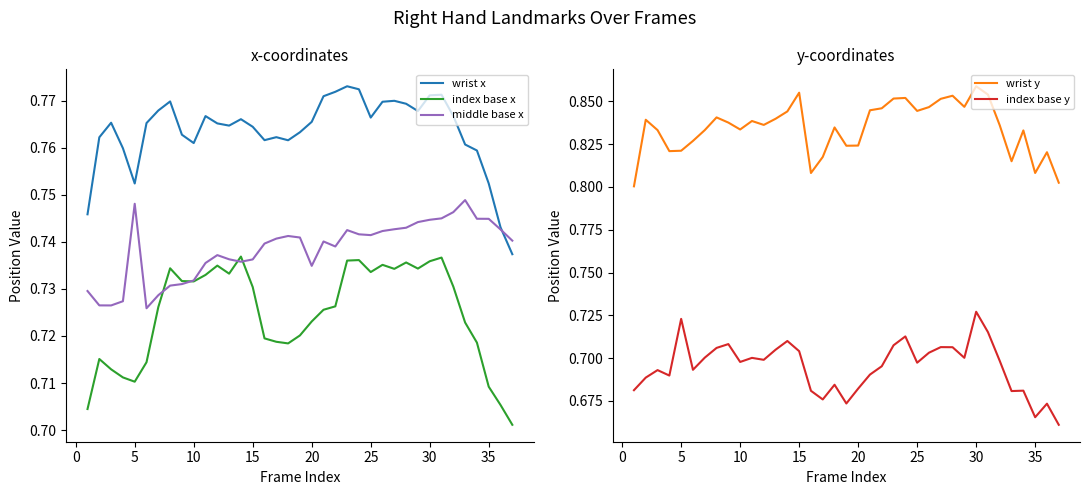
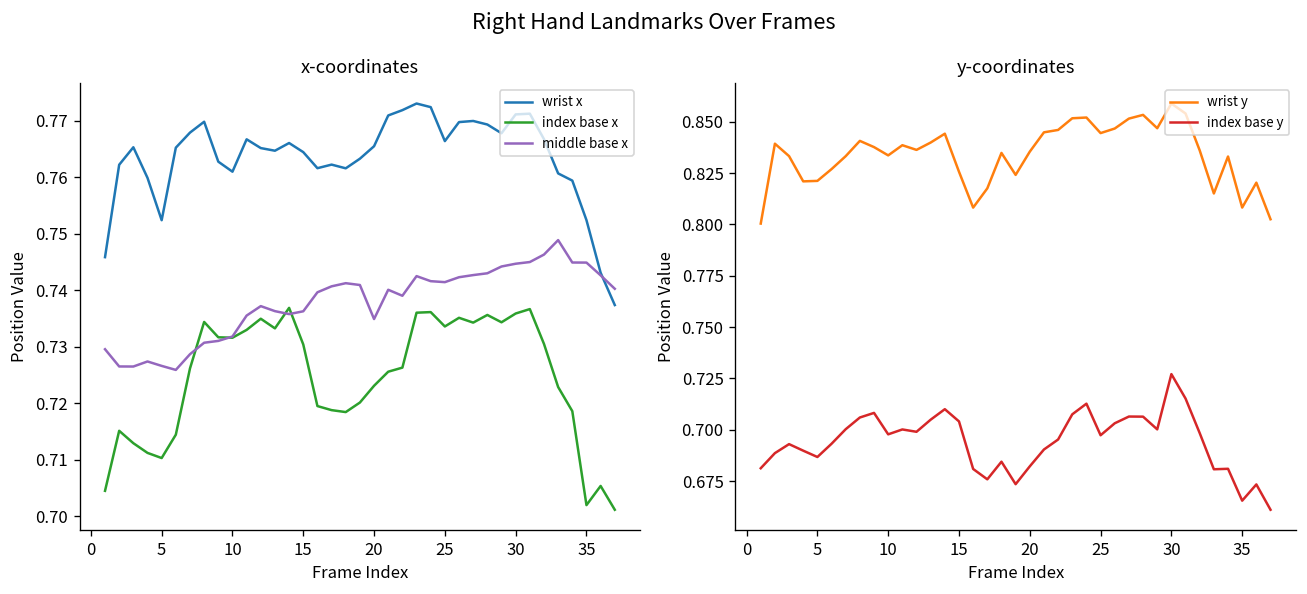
  {
    "x-coordinates": {
      "wrist x": {
        "5": 0.752,
        "10": 0.761,
        "15": 0.764,
        "20": 0.766,
        "25": 0.766,
        "35": 0.752
      },
      "index base x": {
        "5": 0.710,
        "15": 0.730,
        "20": 0.723,
        "25": 0.734,
        "30": 0.736,
-       "35": 0.709
+       "35": 0.702
      },
      "middle base x": {
-       "5": 0.748,
+       "5": 0.727,
        "15": 0.736,
        "20": 0.735,
        "25": 0.741,
        "30": 0.745,
        "35": 0.745
      }
    },
    "y-coordinates": {
      "wrist y": {
        "5": 0.821,
        "10": 0.834,
-       "15": 0.855,
-       "20": 0.824,
+       "15": 0.826,
+       "20": 0.835,
        "25": 0.844,
        "35": 0.808
      },
      "index base y": {
-       "5": 0.723,
+       "5": 0.687,
        "10": 0.698,
        "15": 0.704,
        "20": 0.682,
        "25": 0.697,
        "30": 0.727,
        "35": 0.665
      }
    }
  }
